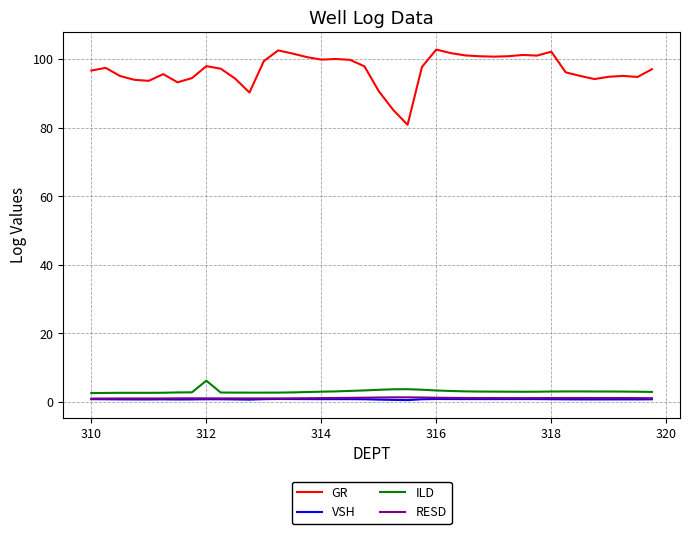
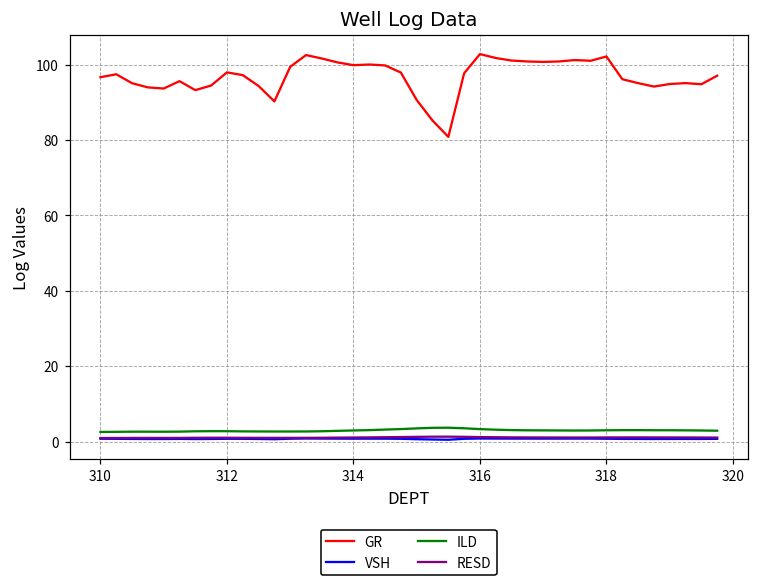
  {
    "GR": {
      "310": 97,
      "312": 98,
      "314": 100,
      "316": 103,
      "318": 102
    },
    "ILD": {
      "310": 3,
-     "312": 6,
+     "312": 3,
      "314": 3,
      "316": 3,
      "318": 3
    }
  }
